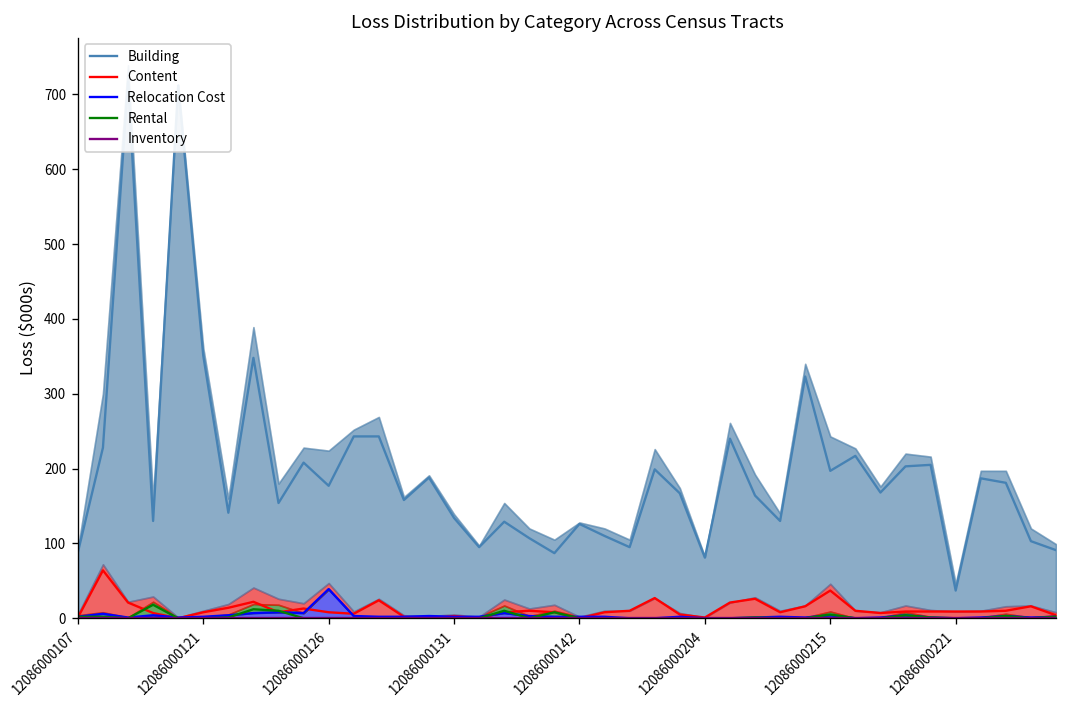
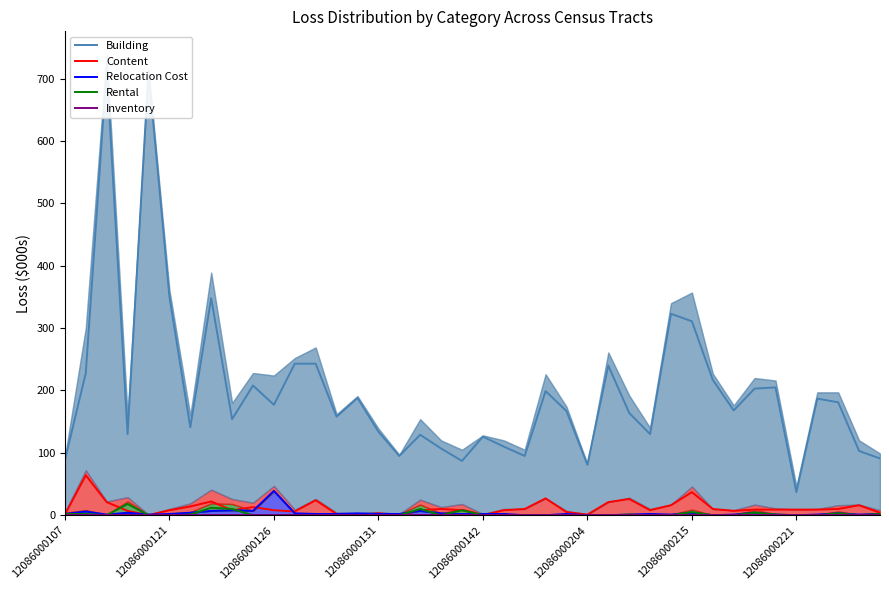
  {
    "Building": {
      "12086000107": 90,
      "12086000121": 350,
      "12086000126": 180,
      "12086000131": 130,
-     "12086000215": 200,
+     "12086000215": 310,
      "12086000221": 40
    }
  }
